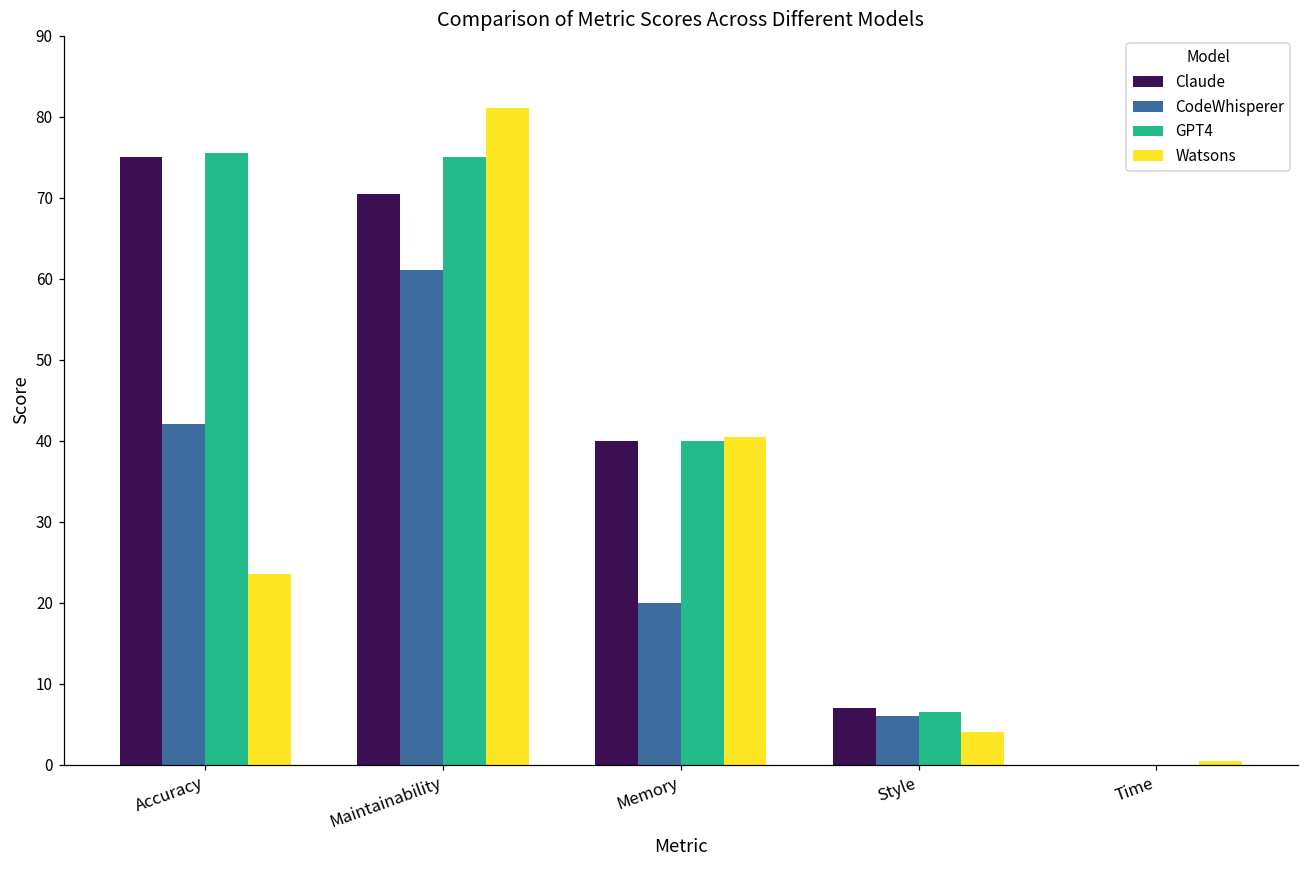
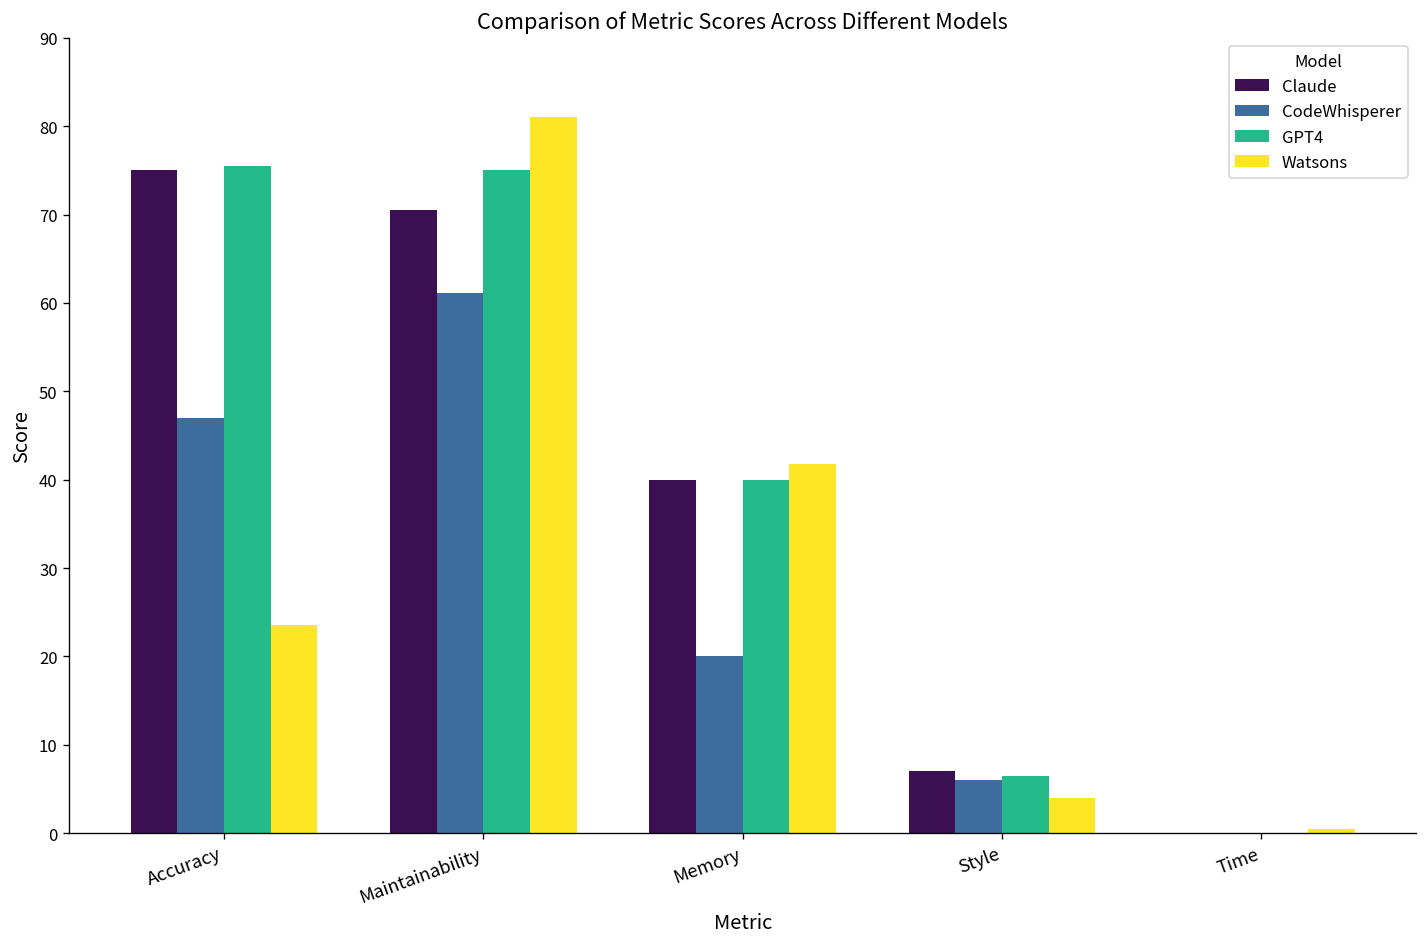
  {
    "Claude": {
      "Accuracy": 75,
      "Maintainability": 71,
      "Memory": 40,
      "Style": 7,
      "Time": 0
    },
    "CodeWhisperer": {
-     "Accuracy": 42,
+     "Accuracy": 47,
      "Maintainability": 61,
      "Memory": 20,
      "Style": 6,
      "Time": 0
    },
    "GPT4": {
      "Accuracy": 76,
      "Maintainability": 75,
      "Memory": 40,
      "Style": 7,
      "Time": 0
    },
    "Watsons": {
      "Accuracy": 24,
      "Maintainability": 81,
-     "Memory": 41,
+     "Memory": 42,
      "Style": 4,
      "Time": 1
    }
  }
